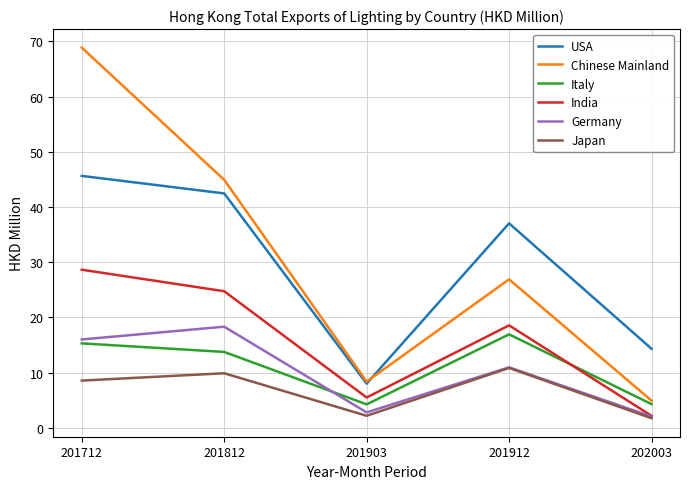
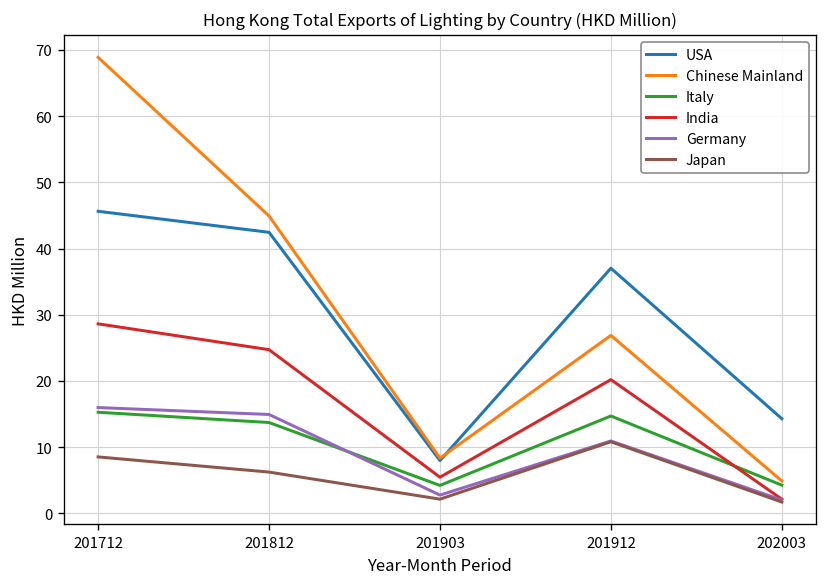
  {
    "USA": {
      "201712": 46,
      "201812": 42,
      "201912": 37,
      "202003": 14
    },
    "Chinese Mainland": {
      "201712": 69,
      "201812": 45,
      "201912": 27,
      "202003": 5
    },
    "Italy": {
      "201712": 15,
      "201812": 14,
      "201903": 4,
-     "201912": 17,
+     "201912": 15,
      "202003": 4
    },
    "India": {
      "201712": 29,
      "201812": 25,
      "201903": 5,
-     "201912": 19
+     "201912": 20
    },
    "Germany": {
      "201712": 16,
-     "201812": 18,
+     "201812": 15,
      "201903": 3
    },
    "Japan": {
      "201712": 9,
-     "201812": 10,
+     "201812": 6,
      "201903": 2
    }
  }
